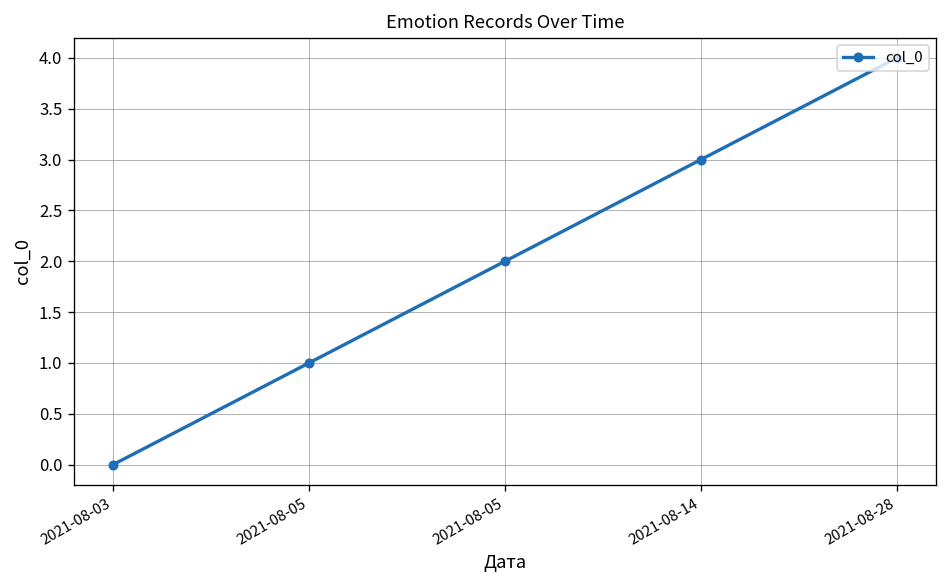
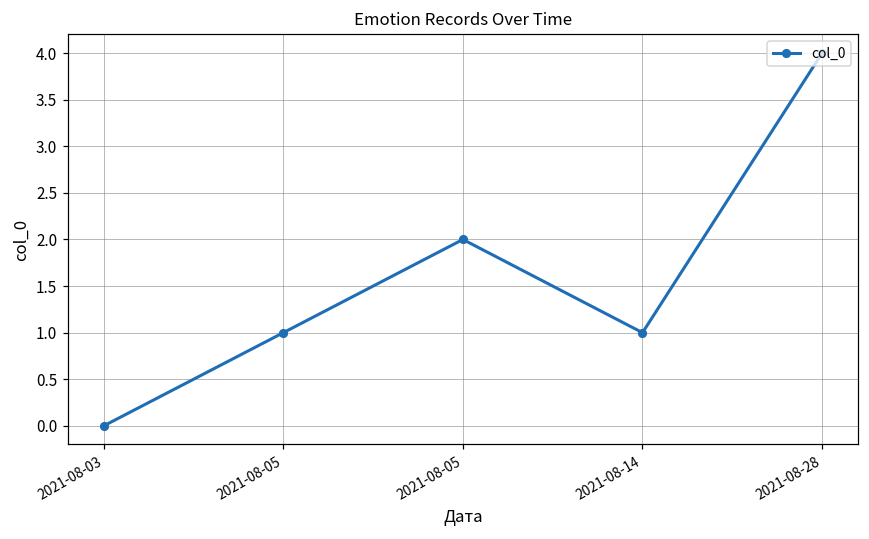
  {
    "2021-08-03": 0,
-   "2021-08-14": 3
+   "2021-08-14": 1
  }
